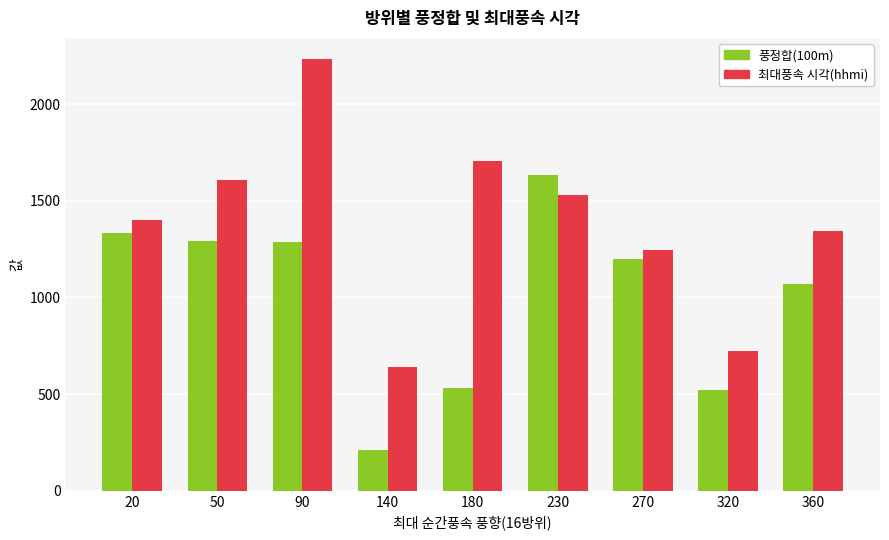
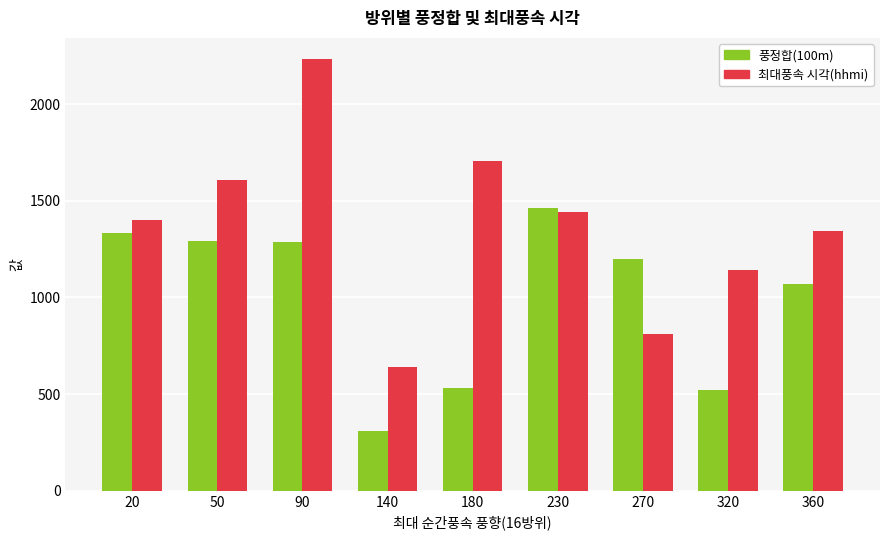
  {
    "풍정합(100m)": {
      "20": 1340,
      "50": 1290,
      "90": 1290,
-     "140": 210,
+     "140": 310,
      "180": 530,
-     "230": 1630,
+     "230": 1470,
      "270": 1200,
      "320": 520,
      "360": 1070
    },
    "최대풍속 시각(hhmi)": {
      "20": 1400,
      "50": 1610,
      "90": 2230,
      "140": 640,
      "180": 1710,
-     "230": 1530,
-     "270": 1250,
-     "320": 720,
+     "230": 1440,
+     "270": 810,
+     "320": 1140,
      "360": 1350
    }
  }
